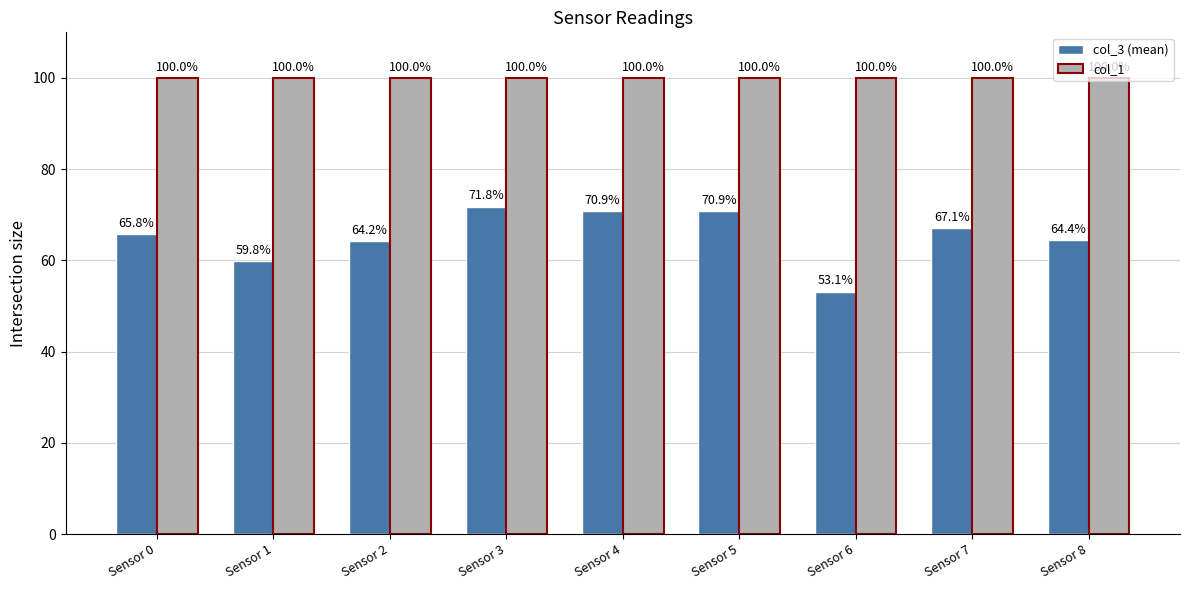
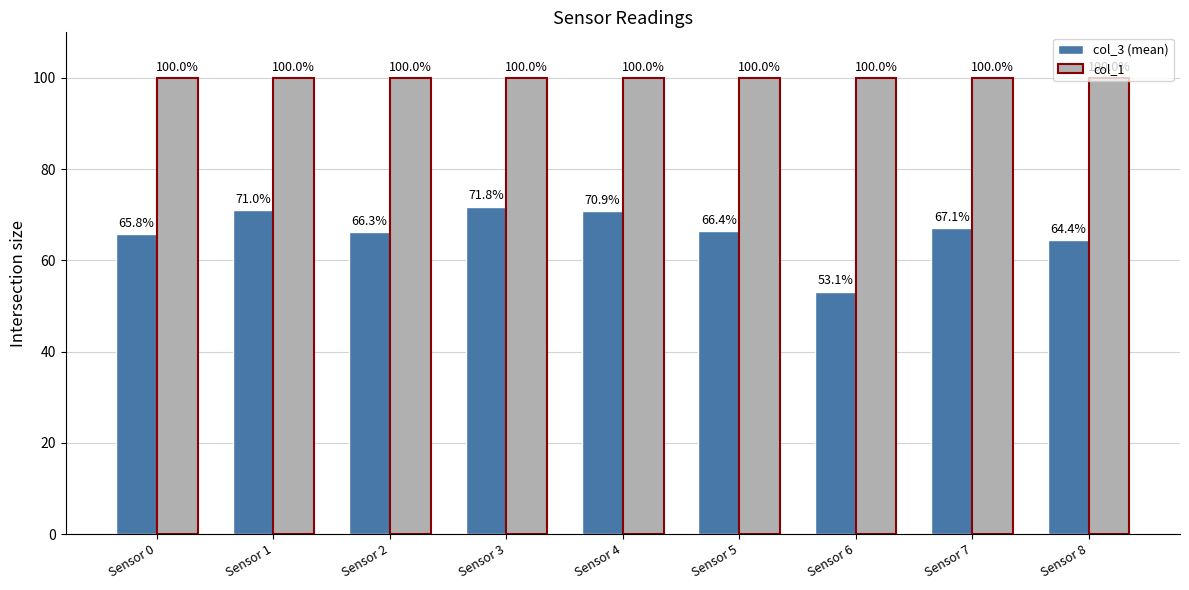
  {
    "col_3 (mean)": {
      "Sensor 0": "65.8%",
-     "Sensor 1": "59.8%",
-     "Sensor 2": "64.2%",
+     "Sensor 1": "71.0%",
+     "Sensor 2": "66.3%",
      "Sensor 3": "71.8%",
      "Sensor 4": "70.9%",
-     "Sensor 5": "70.9%",
+     "Sensor 5": "66.4%",
      "Sensor 6": "53.1%",
      "Sensor 7": "67.1%",
      "Sensor 8": "64.4%"
    },
    "col_1": {
      "Sensor 0": "100.0%",
      "Sensor 1": "100.0%",
      "Sensor 2": "100.0%",
      "Sensor 3": "100.0%",
      "Sensor 4": "100.0%",
      "Sensor 5": "100.0%",
      "Sensor 6": "100.0%",
      "Sensor 7": "100.0%"
    }
  }
